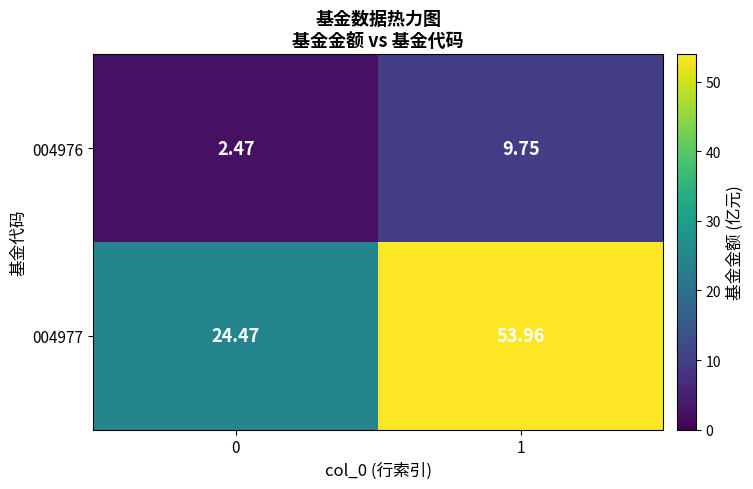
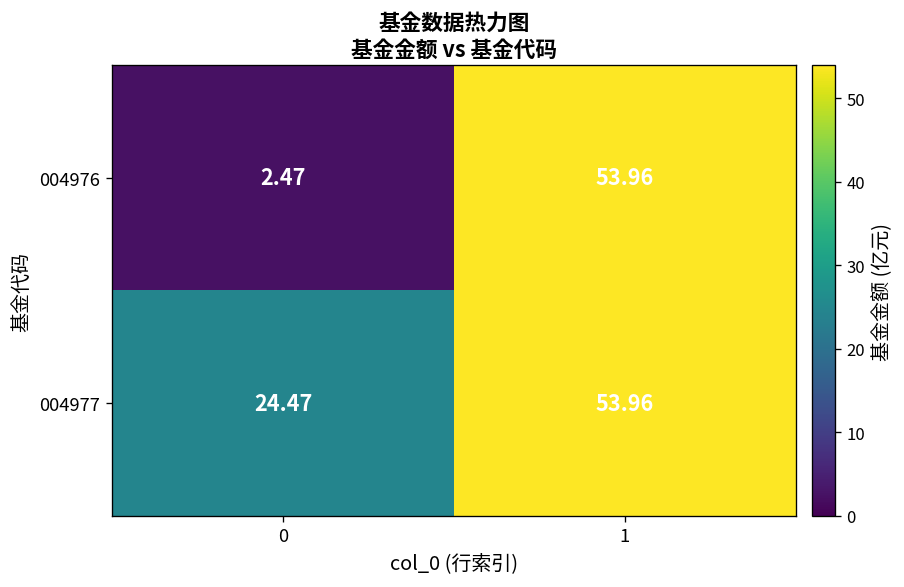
  {
    "004976": {
      "0": 2.47,
-     "1": 9.75
+     "1": 53.96
    },
    "004977": {
      "0": 24.47,
      "1": 53.96
    }
  }
